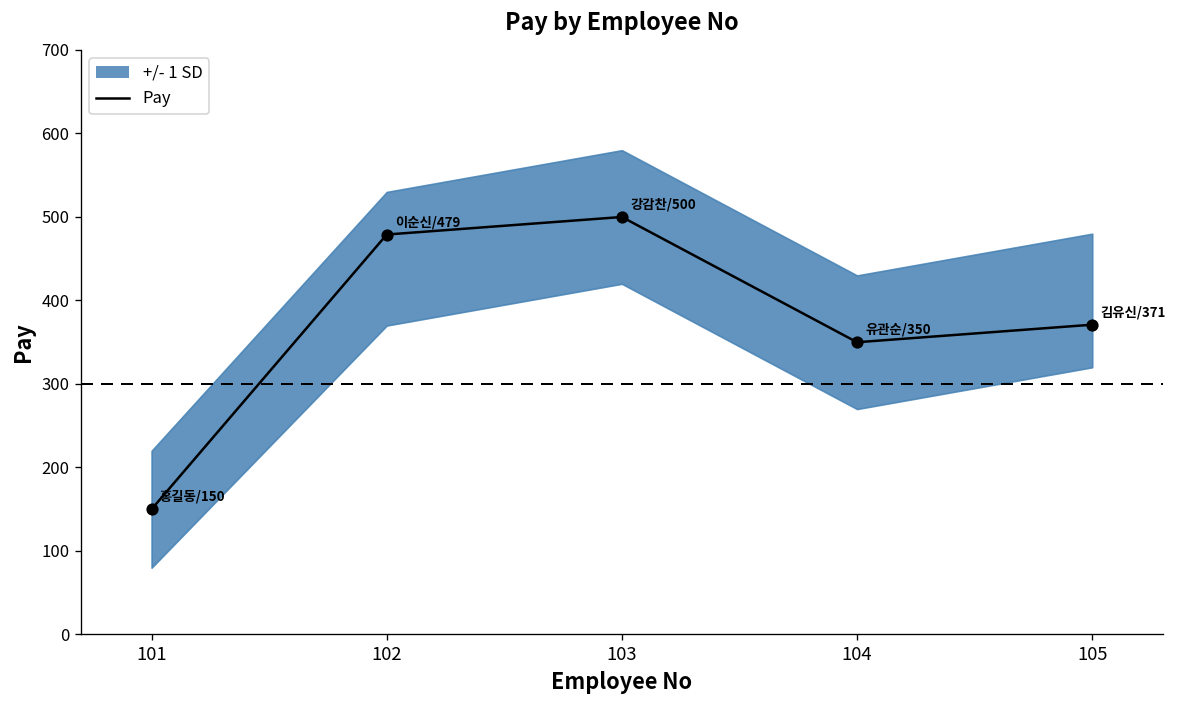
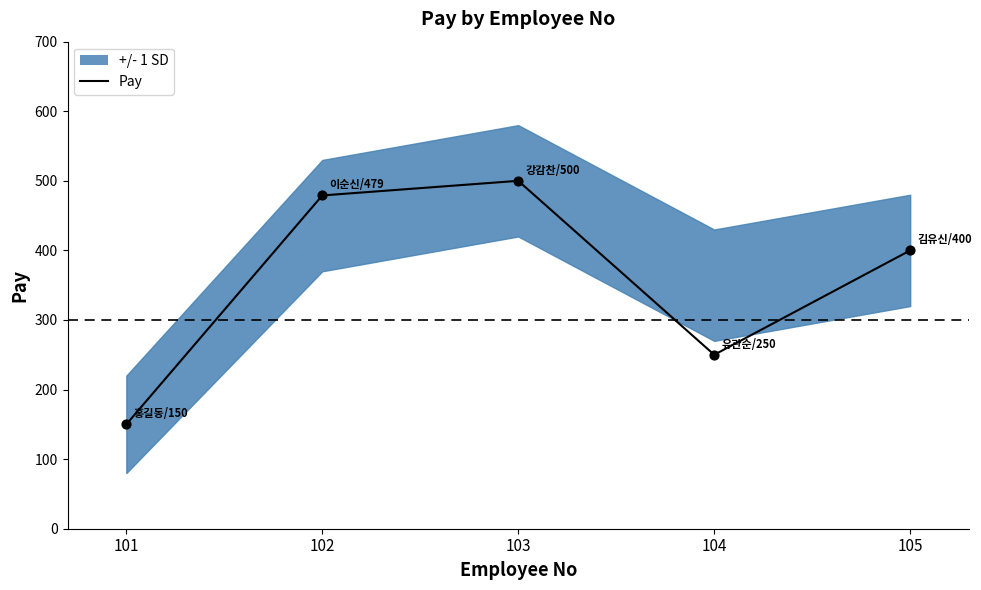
  {
    "Pay": {
      "101": 150,
      "102": 479,
      "103": 500,
-     "104": 350,
-     "105": 371
+     "104": 250,
+     "105": 400
    }
  }
